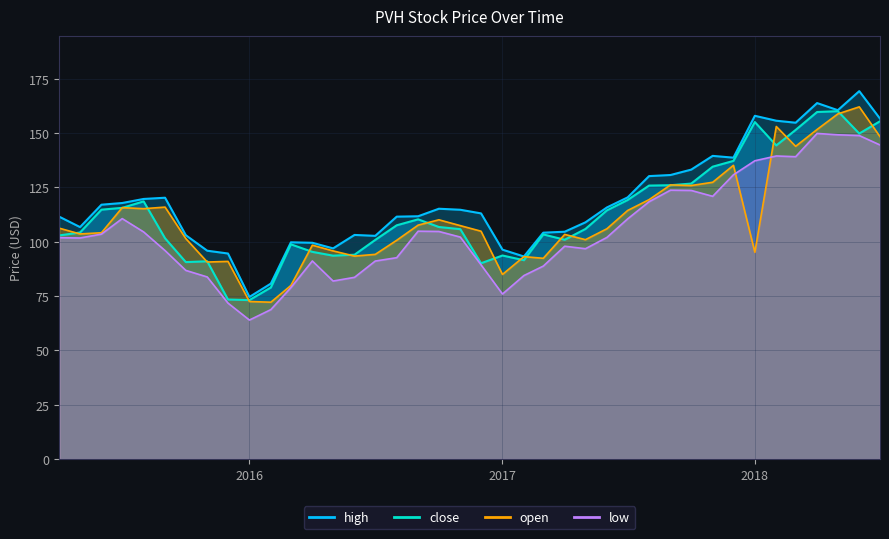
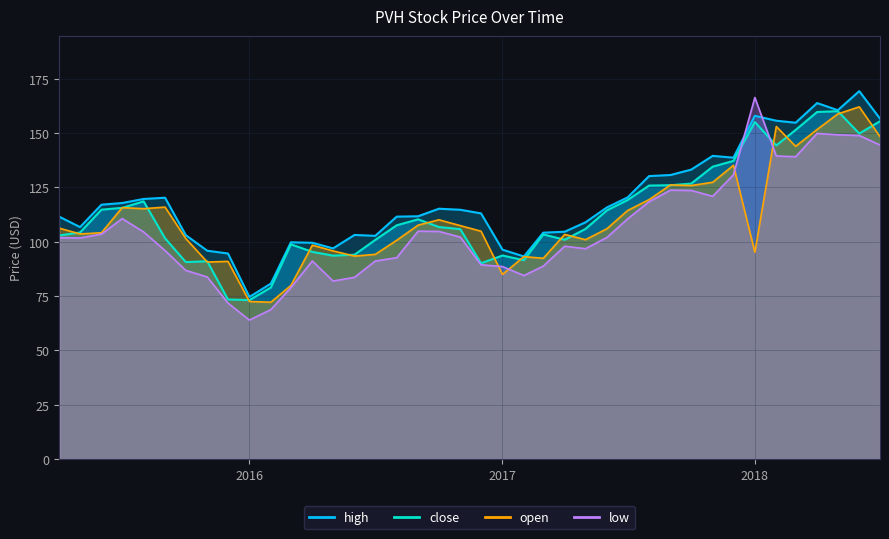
  {
    "open": {
      "2017": 85,
      "2018": 95
    },
    "low": {
      "2016": 64,
-     "2017": 76,
-     "2018": 137
+     "2017": 89,
+     "2018": 166
    }
  }
